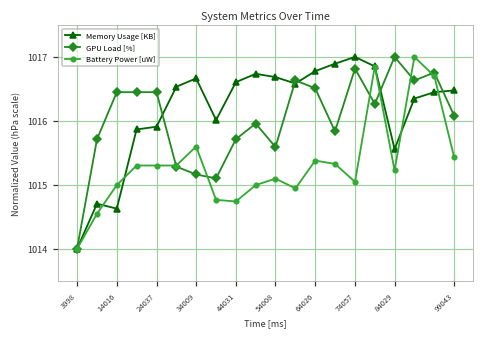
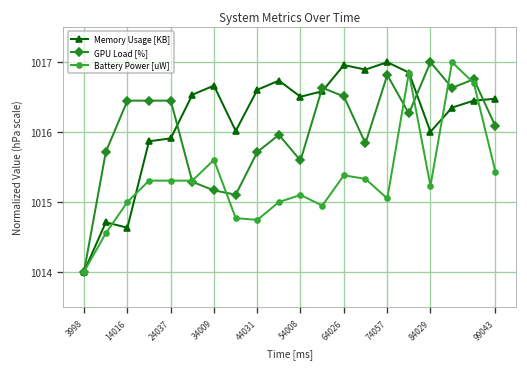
  {
    "Memory Usage [KB]": {
      "14016": 1014.6,
      "24037": 1015.9,
      "34009": 1016.7,
      "44031": 1016.6,
-     "54008": 1016.7,
-     "64026": 1016.8,
+     "54008": 1016.5,
+     "64026": 1017.0,
      "74057": 1017.0,
-     "84029": 1015.6,
+     "84029": 1016.0,
      "99043": 1016.5
    }
  }
